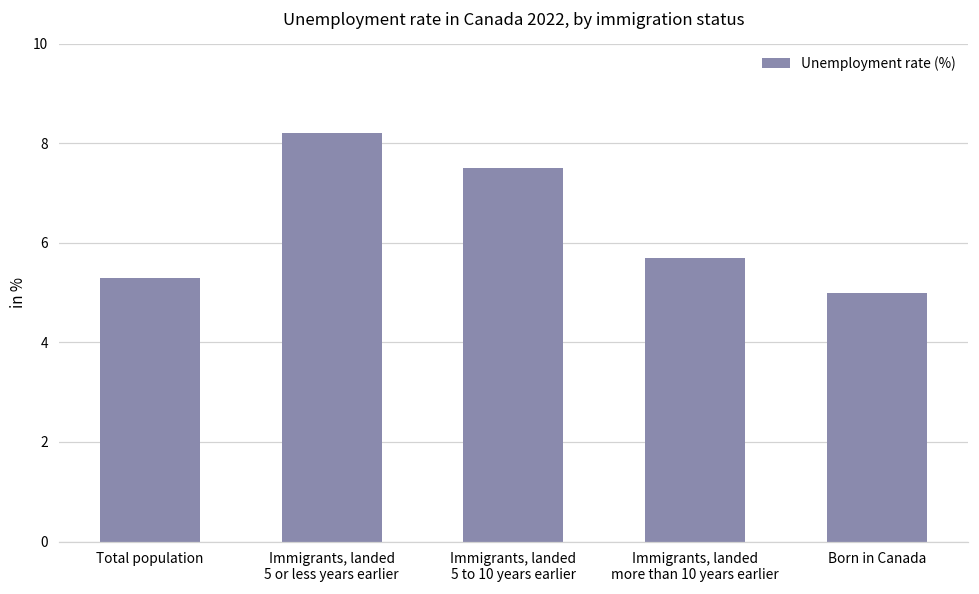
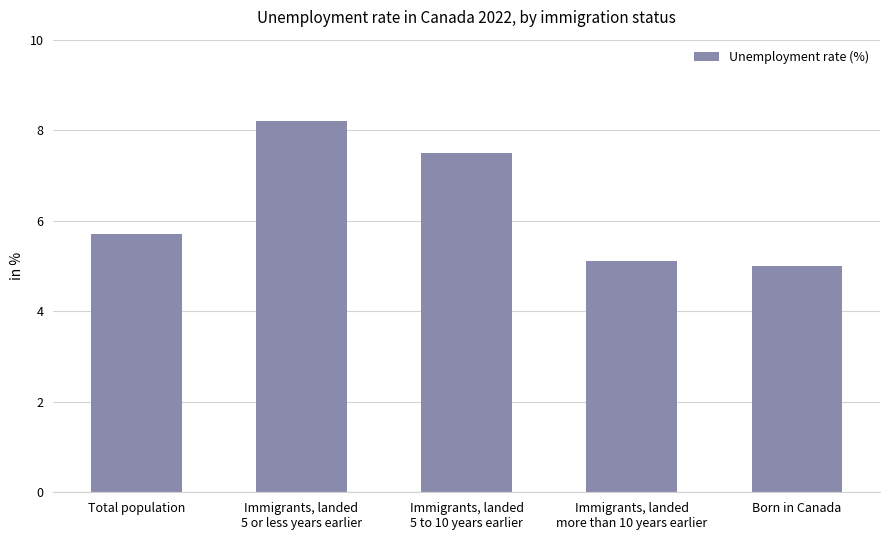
  {
-   "Total population": 5.3,
+   "Total population": 5.7,
    "Immigrants, landed 5 or less years earlier": 8.2,
    "Immigrants, landed 5 to 10 years earlier": 7.5,
-   "Immigrants, landed more than 10 years earlier": 5.7,
+   "Immigrants, landed more than 10 years earlier": 5.1,
    "Born in Canada": 5.0
  }
